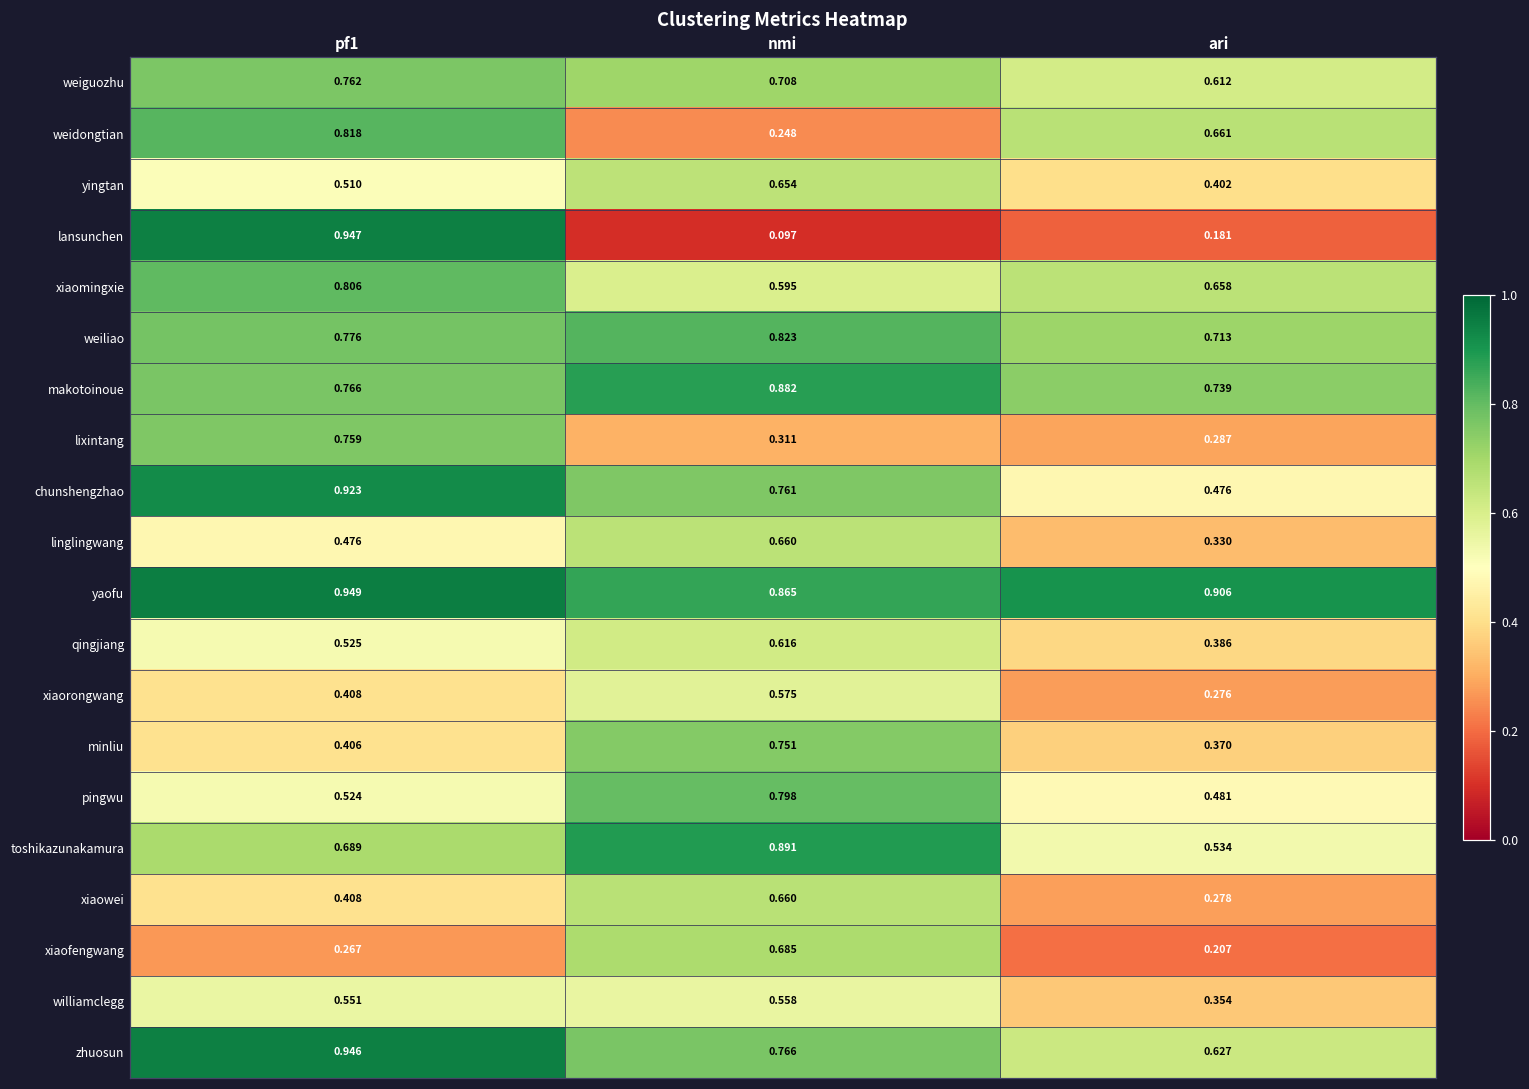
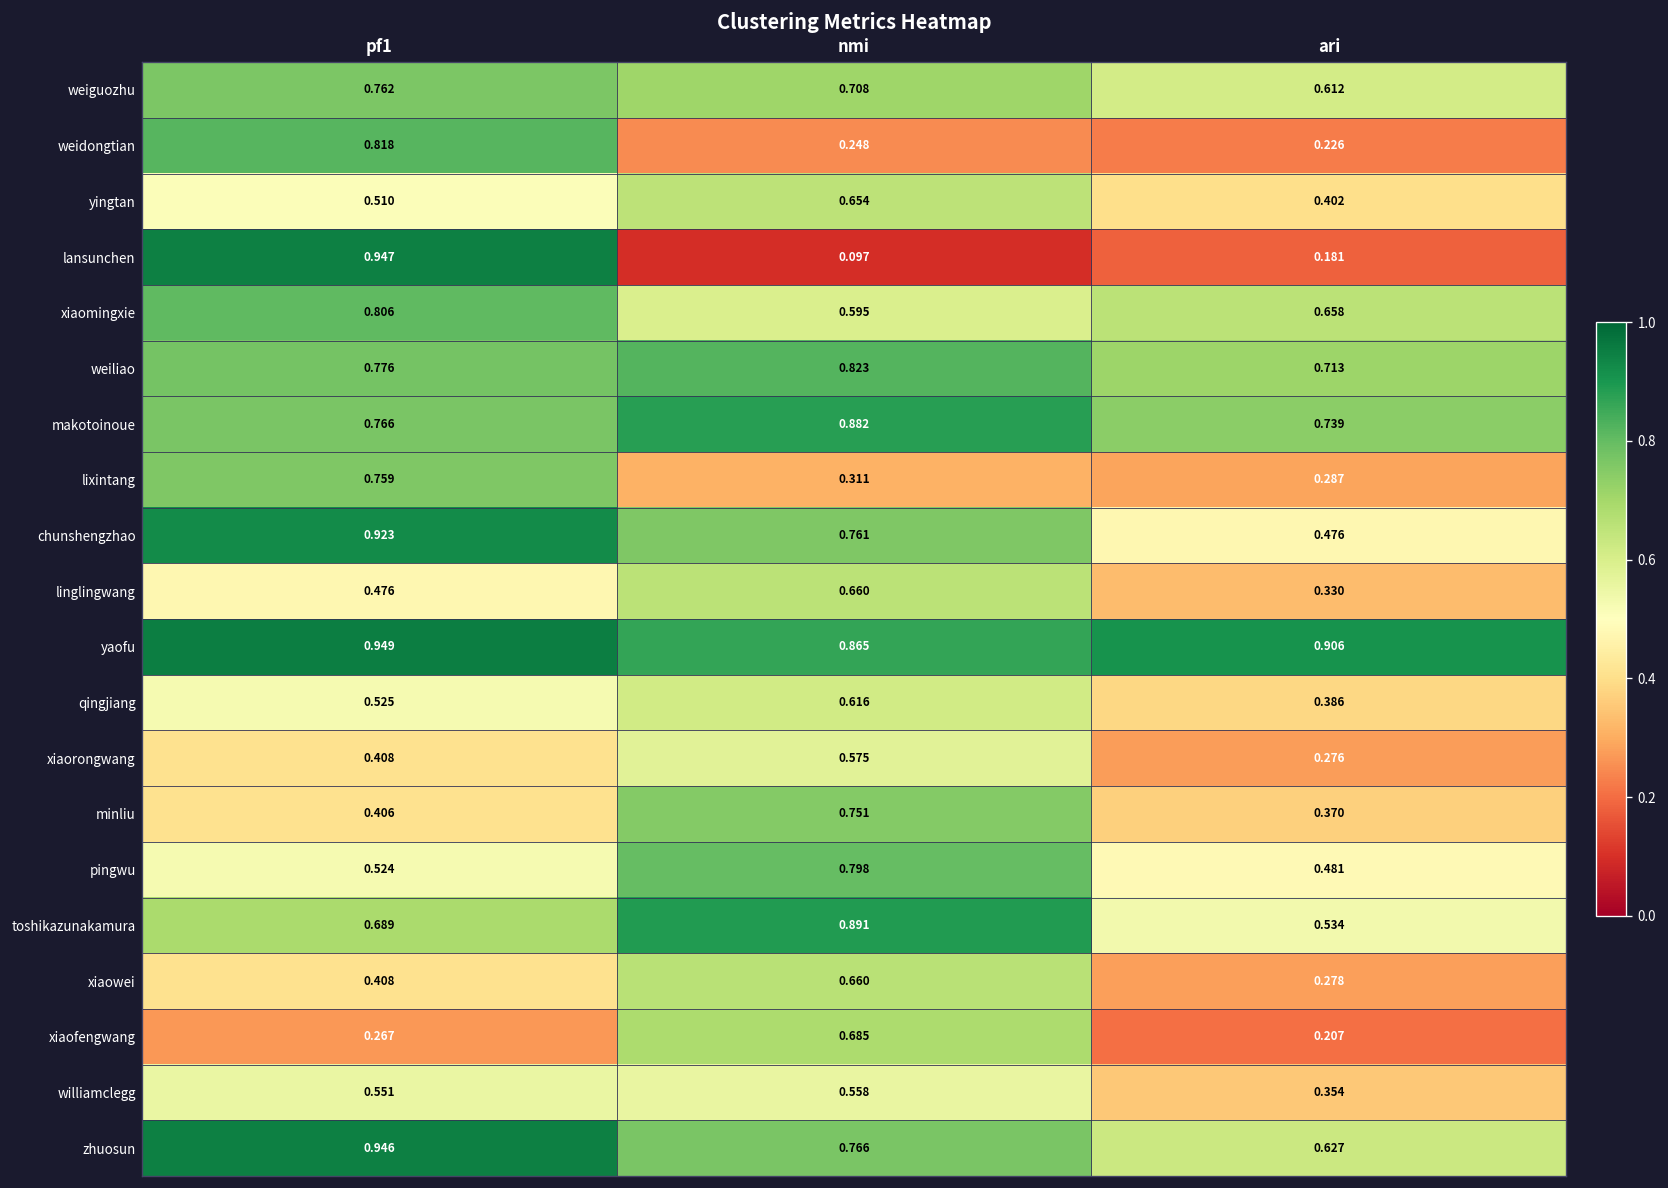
  {
    "weiguozhu": {
      "pf1": 0.762,
      "nmi": 0.708,
      "ari": 0.612
    },
    "weidongtian": {
      "pf1": 0.818,
      "nmi": 0.248,
-     "ari": 0.661
+     "ari": 0.226
    },
    "yingtan": {
      "pf1": 0.510,
      "nmi": 0.654,
      "ari": 0.402
    },
    "lansunchen": {
      "pf1": 0.947,
      "nmi": 0.097,
      "ari": 0.181
    },
    "xiaomingxie": {
      "pf1": 0.806,
      "nmi": 0.595,
      "ari": 0.658
    },
    "weiliao": {
      "pf1": 0.776,
      "nmi": 0.823,
      "ari": 0.713
    },
    "makotoinoue": {
      "pf1": 0.766,
      "nmi": 0.882,
      "ari": 0.739
    },
    "lixintang": {
      "pf1": 0.759,
      "nmi": 0.311,
      "ari": 0.287
    },
    "chunshengzhao": {
      "pf1": 0.923,
      "nmi": 0.761,
      "ari": 0.476
    },
    "linglingwang": {
      "pf1": 0.476,
      "nmi": 0.660,
      "ari": 0.330
    },
    "yaofu": {
      "pf1": 0.949,
      "nmi": 0.865,
      "ari": 0.906
    },
    "qingjiang": {
      "pf1": 0.525,
      "nmi": 0.616,
      "ari": 0.386
    },
    "xiaorongwang": {
      "pf1": 0.408,
      "nmi": 0.575,
      "ari": 0.276
    },
    "minliu": {
      "pf1": 0.406,
      "nmi": 0.751,
      "ari": 0.370
    },
    "pingwu": {
      "pf1": 0.524,
      "nmi": 0.798,
      "ari": 0.481
    },
    "toshikazunakamura": {
      "pf1": 0.689,
      "nmi": 0.891,
      "ari": 0.534
    },
    "xiaowei": {
      "pf1": 0.408,
      "nmi": 0.660,
      "ari": 0.278
    },
    "xiaofengwang": {
      "pf1": 0.267,
      "nmi": 0.685,
      "ari": 0.207
    },
    "williamclegg": {
      "pf1": 0.551,
      "nmi": 0.558,
      "ari": 0.354
    },
    "zhuosun": {
      "pf1": 0.946,
      "nmi": 0.766,
      "ari": 0.627
    }
  }
